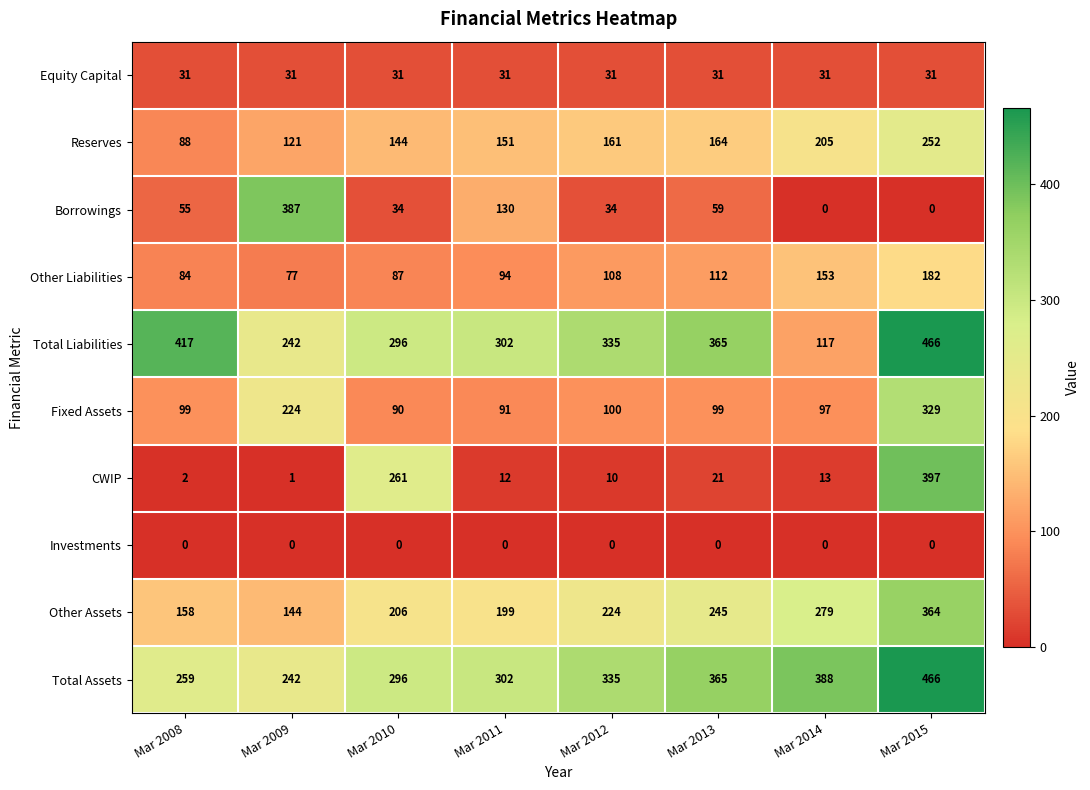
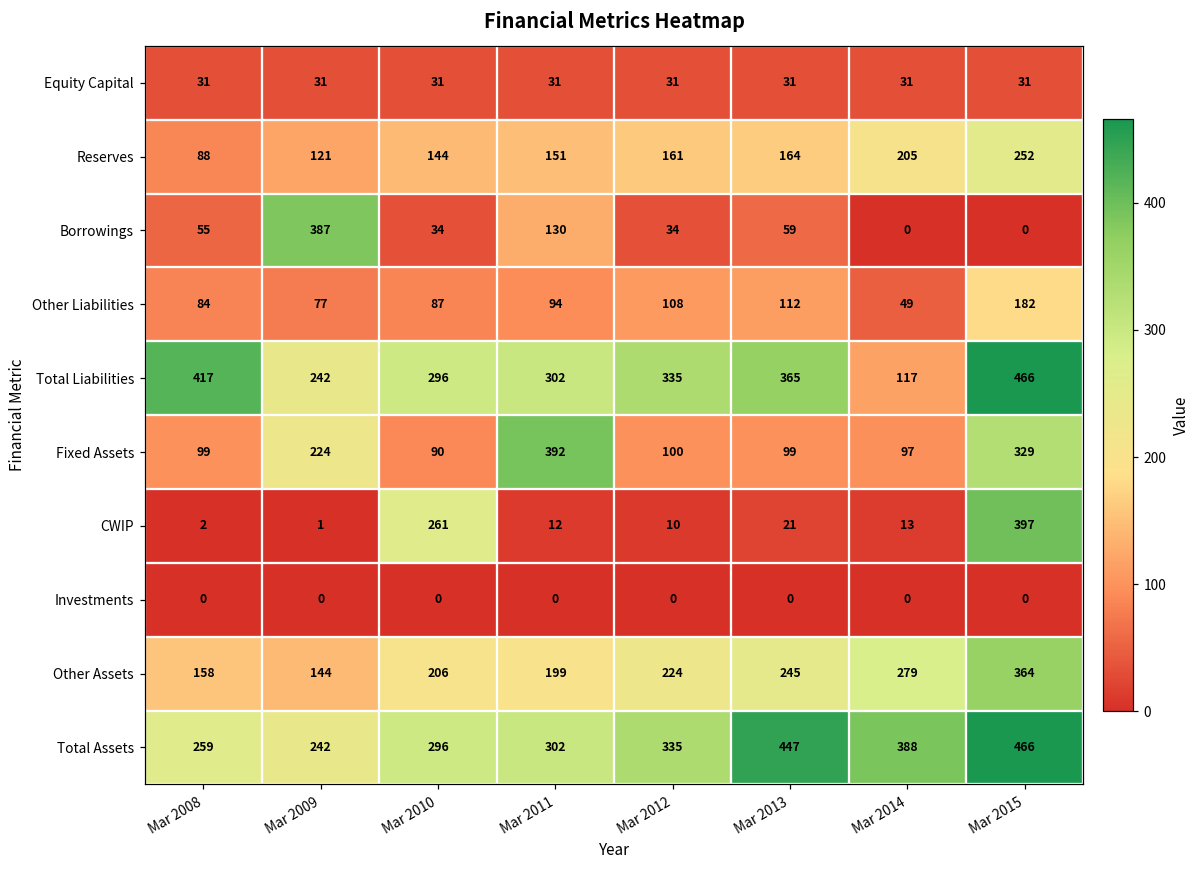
  {
    "Equity Capital": {
      "Mar 2008": 31,
      "Mar 2009": 31,
      "Mar 2010": 31,
      "Mar 2011": 31,
      "Mar 2012": 31,
      "Mar 2013": 31,
      "Mar 2014": 31,
      "Mar 2015": 31
    },
    "Reserves": {
      "Mar 2008": 88,
      "Mar 2009": 121,
      "Mar 2010": 144,
      "Mar 2011": 151,
      "Mar 2012": 161,
      "Mar 2013": 164,
      "Mar 2014": 205,
      "Mar 2015": 252
    },
    "Borrowings": {
      "Mar 2008": 55,
      "Mar 2009": 387,
      "Mar 2010": 34,
      "Mar 2011": 130,
      "Mar 2012": 34,
      "Mar 2013": 59,
      "Mar 2014": 0,
      "Mar 2015": 0
    },
    "Other Liabilities": {
      "Mar 2008": 84,
      "Mar 2009": 77,
      "Mar 2010": 87,
      "Mar 2011": 94,
      "Mar 2012": 108,
      "Mar 2013": 112,
-     "Mar 2014": 153,
+     "Mar 2014": 49,
      "Mar 2015": 182
    },
    "Total Liabilities": {
      "Mar 2008": 417,
      "Mar 2009": 242,
      "Mar 2010": 296,
      "Mar 2011": 302,
      "Mar 2012": 335,
      "Mar 2013": 365,
      "Mar 2014": 117,
      "Mar 2015": 466
    },
    "Fixed Assets": {
      "Mar 2008": 99,
      "Mar 2009": 224,
      "Mar 2010": 90,
-     "Mar 2011": 91,
+     "Mar 2011": 392,
      "Mar 2012": 100,
      "Mar 2013": 99,
      "Mar 2014": 97,
      "Mar 2015": 329
    },
    "CWIP": {
      "Mar 2008": 2,
      "Mar 2009": 1,
      "Mar 2010": 261,
      "Mar 2011": 12,
      "Mar 2012": 10,
      "Mar 2013": 21,
      "Mar 2014": 13,
      "Mar 2015": 397
    },
    "Investments": {
      "Mar 2008": 0,
      "Mar 2009": 0,
      "Mar 2010": 0,
      "Mar 2011": 0,
      "Mar 2012": 0,
      "Mar 2013": 0,
      "Mar 2014": 0,
      "Mar 2015": 0
    },
    "Other Assets": {
      "Mar 2008": 158,
      "Mar 2009": 144,
      "Mar 2010": 206,
      "Mar 2011": 199,
      "Mar 2012": 224,
      "Mar 2013": 245,
      "Mar 2014": 279,
      "Mar 2015": 364
    },
    "Total Assets": {
      "Mar 2008": 259,
      "Mar 2009": 242,
      "Mar 2010": 296,
      "Mar 2011": 302,
      "Mar 2012": 335,
-     "Mar 2013": 365,
+     "Mar 2013": 447,
      "Mar 2014": 388,
      "Mar 2015": 466
    }
  }
